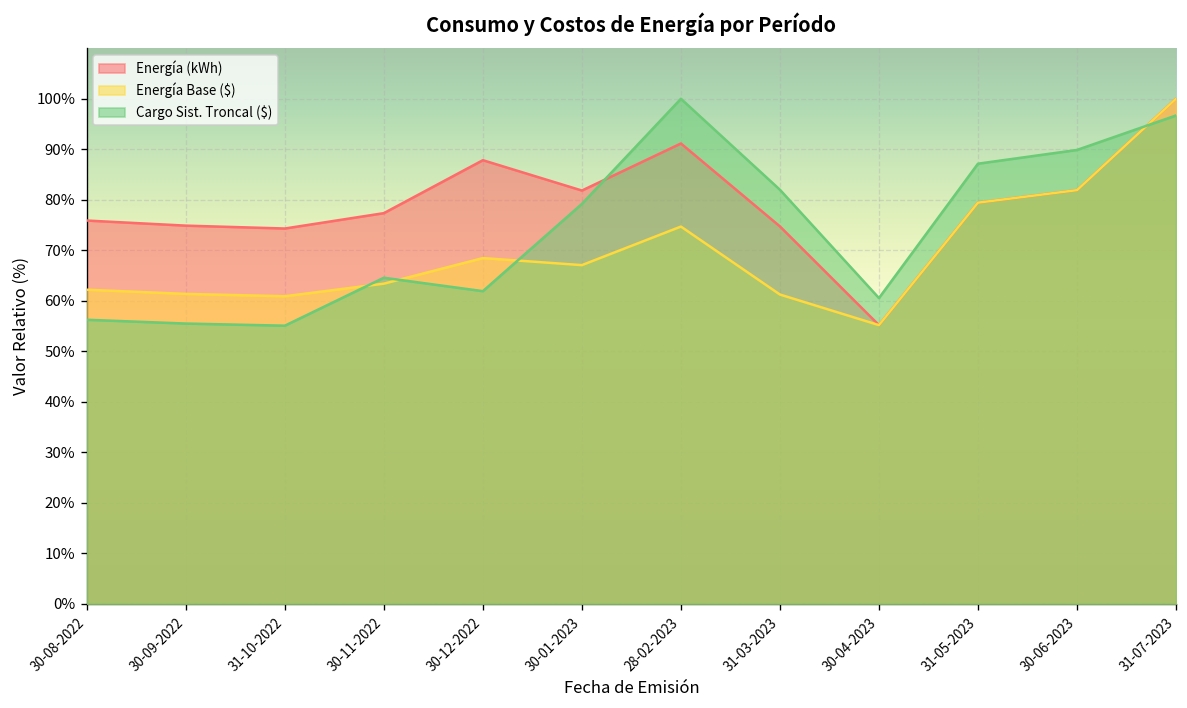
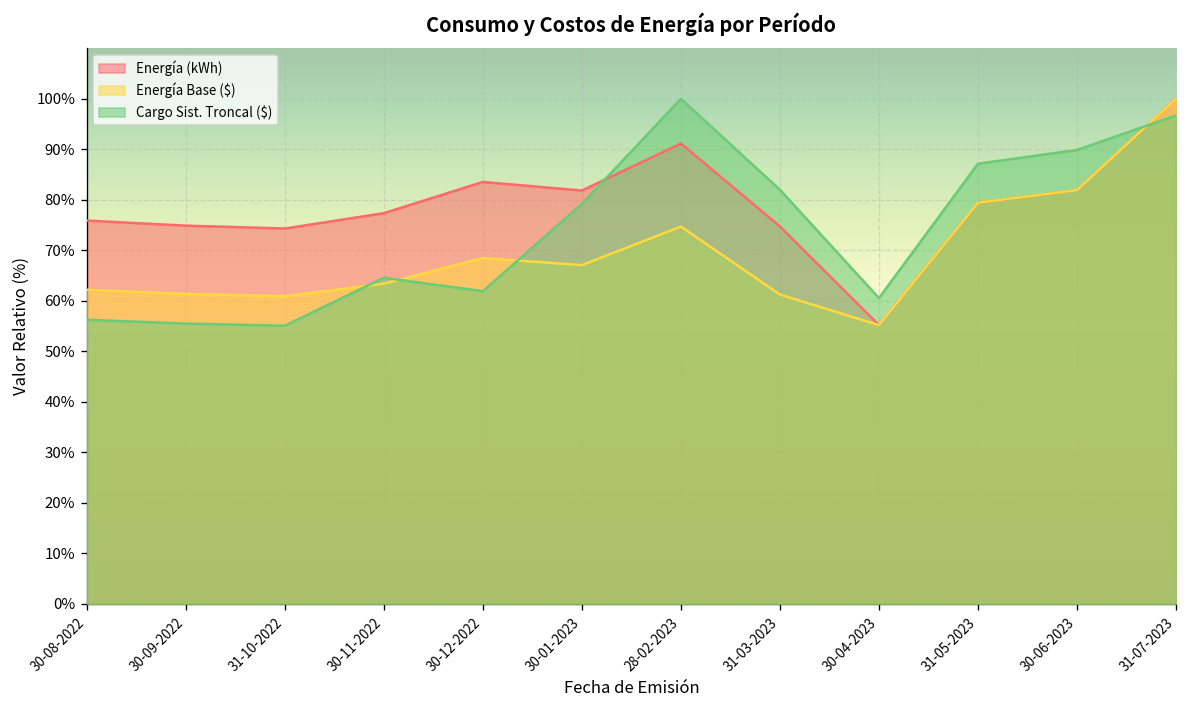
  {
    "Energía (kWh)": {
      "30-08-2022": "76%",
      "30-09-2022": "75%",
      "31-10-2022": "74%",
      "30-11-2022": "77%",
-     "30-12-2022": "88%",
+     "30-12-2022": "84%",
      "30-01-2023": "82%",
      "28-02-2023": "91%",
      "31-03-2023": "75%"
    },
    "Energía Base ($)": {
      "30-08-2022": "62%",
      "30-09-2022": "61%",
      "31-10-2022": "61%",
      "30-11-2022": "63%",
      "30-12-2022": "68%",
      "30-01-2023": "67%",
      "28-02-2023": "75%",
      "31-03-2023": "61%"
    },
    "Cargo Sist. Troncal ($)": {
      "30-08-2022": "56%",
      "30-09-2022": "55%",
      "31-10-2022": "55%",
      "30-11-2022": "65%",
      "30-12-2022": "62%",
      "30-01-2023": "79%",
      "28-02-2023": "100%",
      "31-03-2023": "82%",
      "30-04-2023": "61%",
      "31-05-2023": "87%",
      "30-06-2023": "90%",
      "31-07-2023": "97%"
    }
  }
